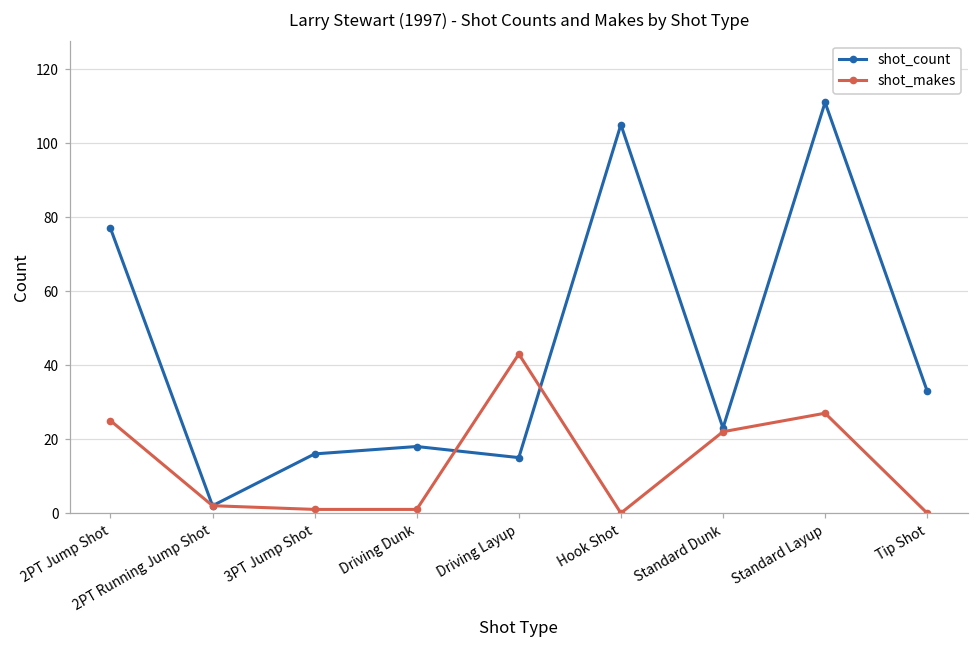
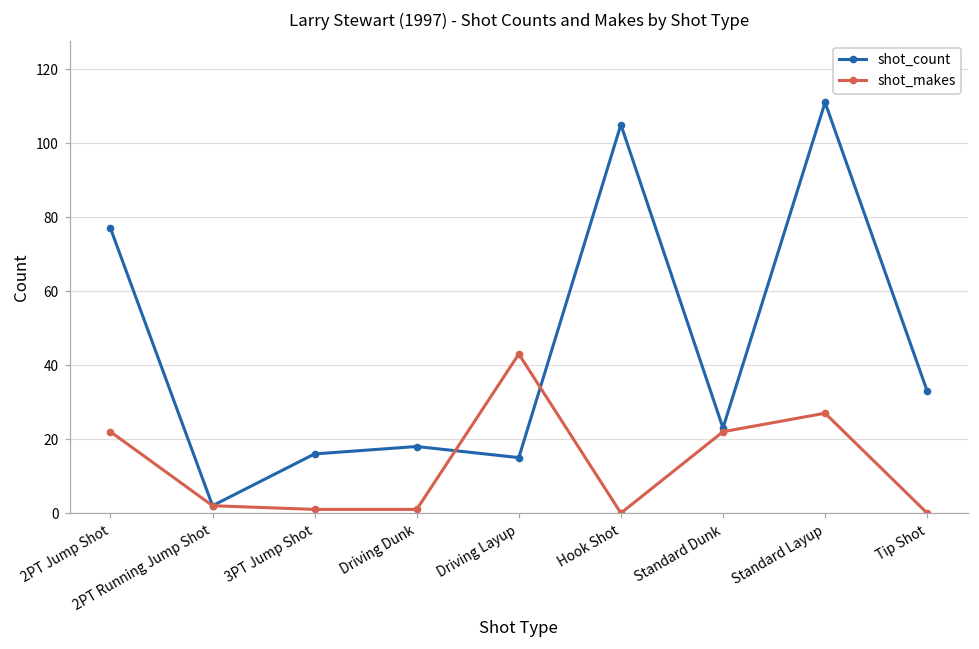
  {
    "shot_count": {
      "2PT Jump Shot": 77,
      "3PT Jump Shot": 16,
      "Driving Dunk": 18,
      "Driving Layup": 15,
      "Hook Shot": 105,
      "Standard Dunk": 23,
      "Standard Layup": 111,
      "Tip Shot": 33
    },
    "shot_makes": {
-     "2PT Jump Shot": 25,
+     "2PT Jump Shot": 22,
      "3PT Jump Shot": 1,
      "Driving Dunk": 1,
      "Driving Layup": 43,
      "Hook Shot": 0,
      "Standard Dunk": 22,
      "Standard Layup": 27,
      "Tip Shot": 0
    }
  }
